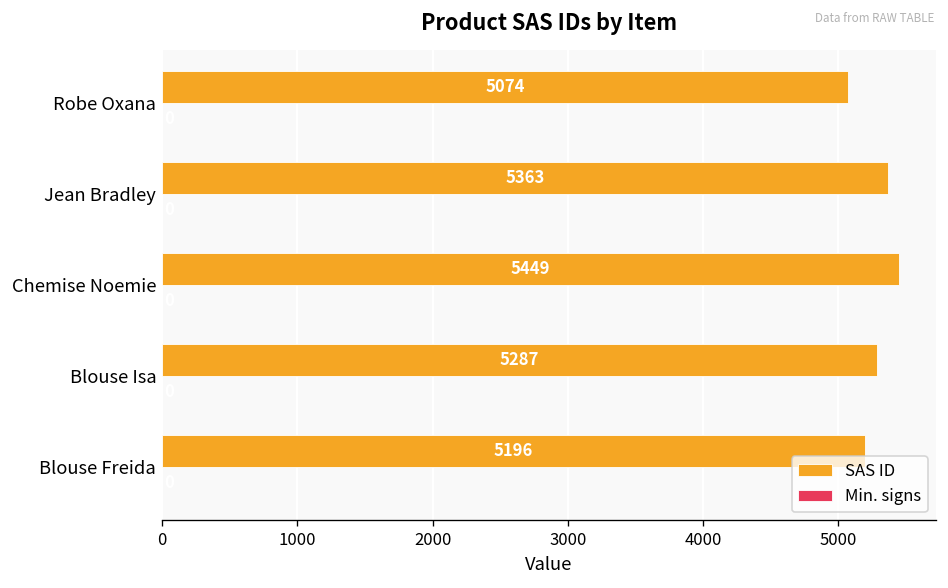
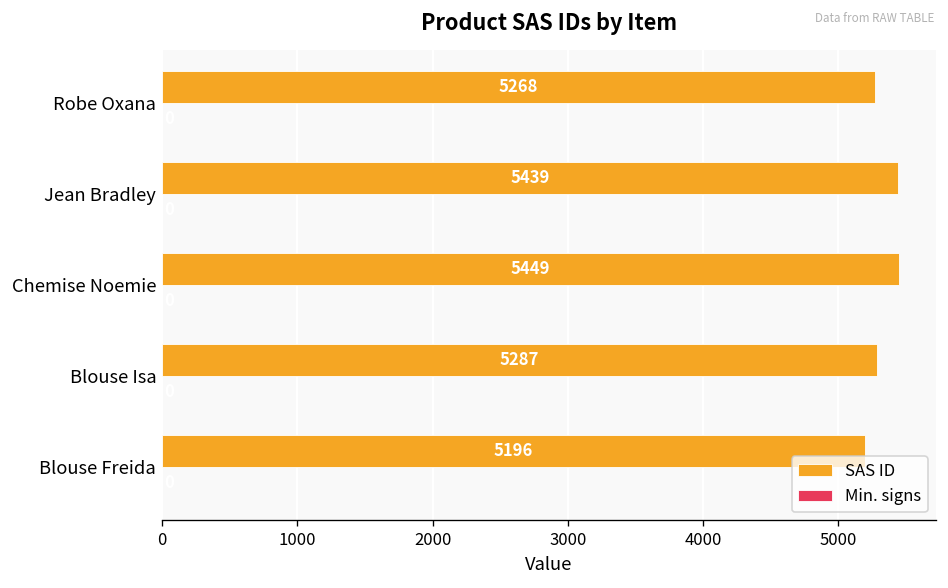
  {
    "SAS ID": {
-     "Robe Oxana": 5074,
-     "Jean Bradley": 5363,
+     "Robe Oxana": 5268,
+     "Jean Bradley": 5439,
      "Chemise Noemie": 5449,
      "Blouse Isa": 5287,
      "Blouse Freida": 5196
    },
    "Min. signs": {
      "Robe Oxana": 0,
      "Jean Bradley": 0,
      "Chemise Noemie": 0,
      "Blouse Isa": 0,
      "Blouse Freida": 0
    }
  }
